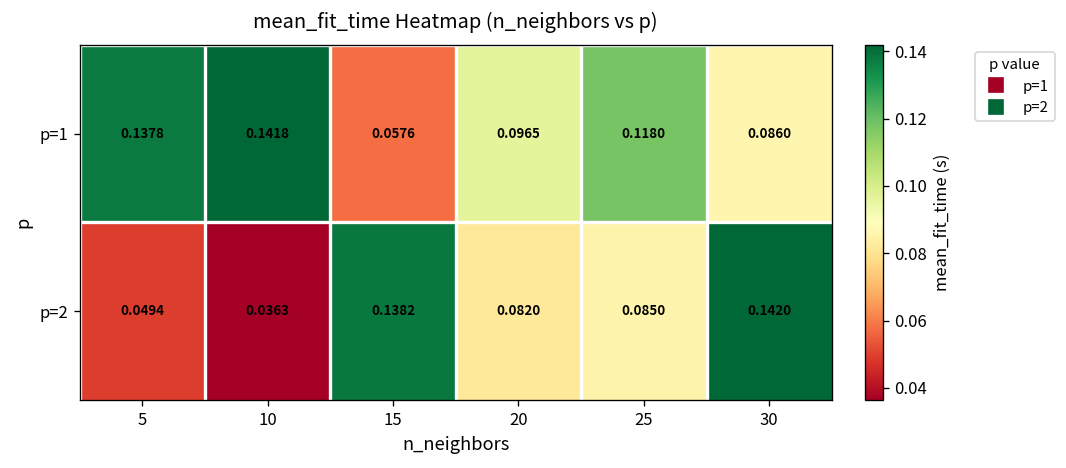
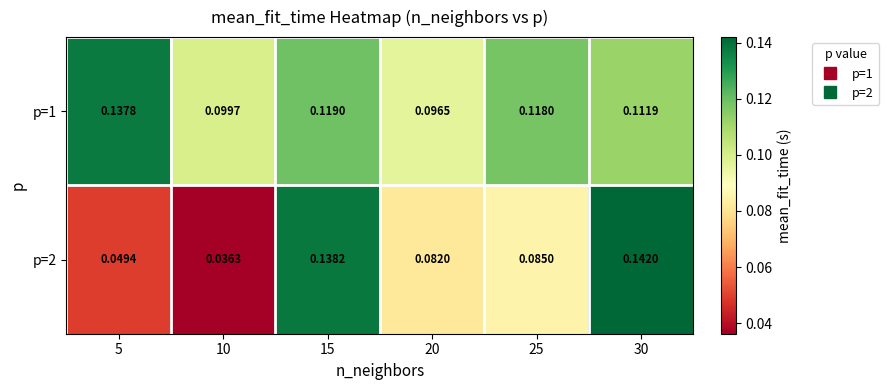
  {
    "p=1": {
      "5": 0.1378,
-     "10": 0.1418,
-     "15": 0.0576,
+     "10": 0.0997,
+     "15": 0.1190,
      "20": 0.0965,
      "25": 0.1180,
-     "30": 0.0860
+     "30": 0.1119
    },
    "p=2": {
      "5": 0.0494,
      "10": 0.0363,
      "15": 0.1382,
      "20": 0.0820,
      "25": 0.0850,
      "30": 0.1420
    }
  }
